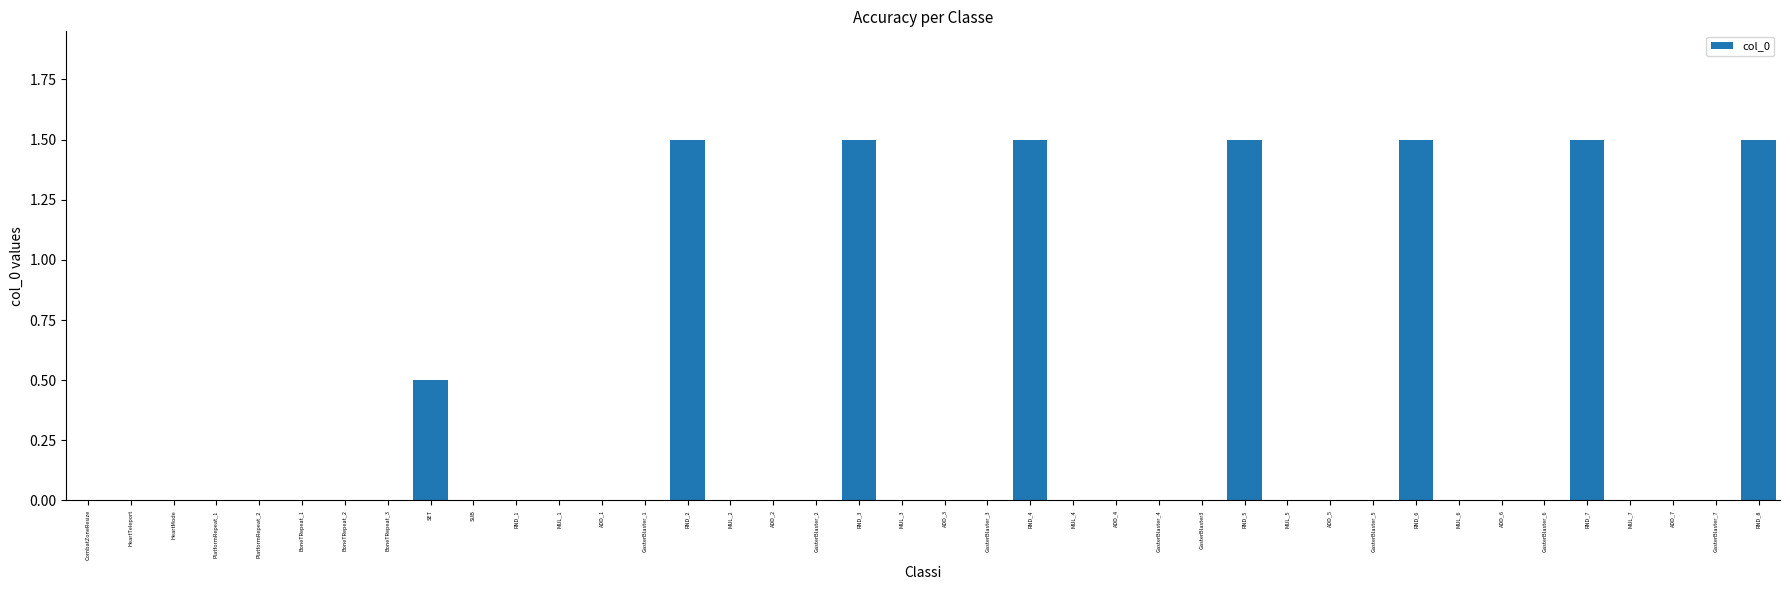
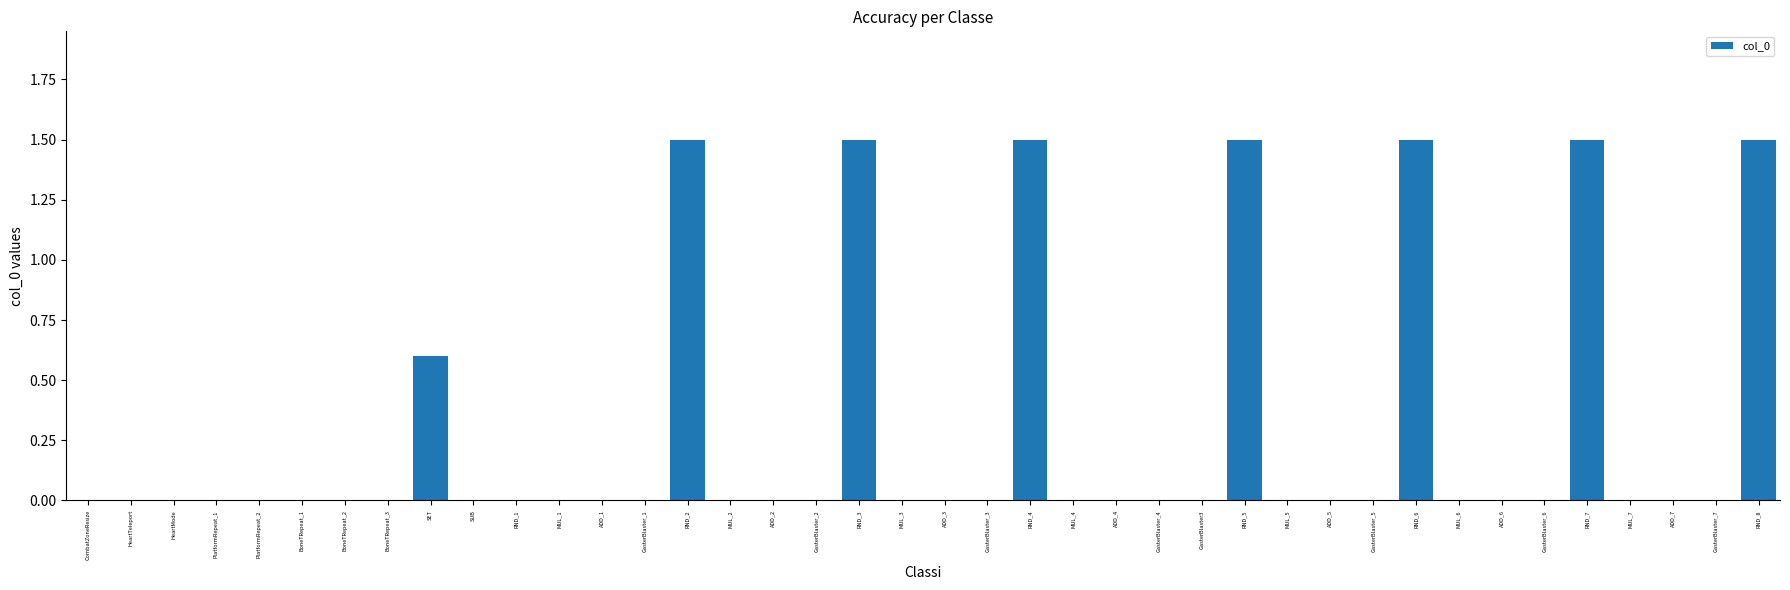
  {
    "CombatZoneResize": 0.0,
    "HeartTeleport": 0.0,
    "HeartMode": 0.0,
    "PlatformRepeat_1": 0.0,
    "PlatformRepeat_2": 0.0,
    "BoneTRepeat_1": 0.0,
    "BoneTRepeat_2": 0.0,
    "BoneTRepeat_3": 0.0,
-   "SET": 0.5,
+   "SET": 0.6,
    "SUB": 0.0,
    "RND_1": 0.0,
    "MUL_1": 0.0,
    "ADD_1": 0.0,
    "GasterBlaster_1": 0.0,
    "RND_2": 1.5,
    "MUL_2": 0.0,
    "ADD_2": 0.0,
    "GasterBlaster_2": 0.0,
    "RND_3": 1.5,
    "MUL_3": 0.0,
    "ADD_3": 0.0,
    "GasterBlaster_3": 0.0,
    "RND_4": 1.5,
    "MUL_4": 0.0,
    "ADD_4": 0.0,
    "GasterBlaster_4": 0.0,
    "GasterBlaster3": 0.0,
    "RND_5": 1.5,
    "MUL_5": 0.0,
    "ADD_5": 0.0,
    "GasterBlaster_5": 0.0,
    "RND_6": 1.5,
    "MUL_6": 0.0,
    "ADD_6": 0.0,
    "GasterBlaster_6": 0.0,
    "RND_7": 1.5,
    "MUL_7": 0.0,
    "ADD_7": 0.0,
    "GasterBlaster_7": 0.0,
    "RND_8": 1.5
  }
